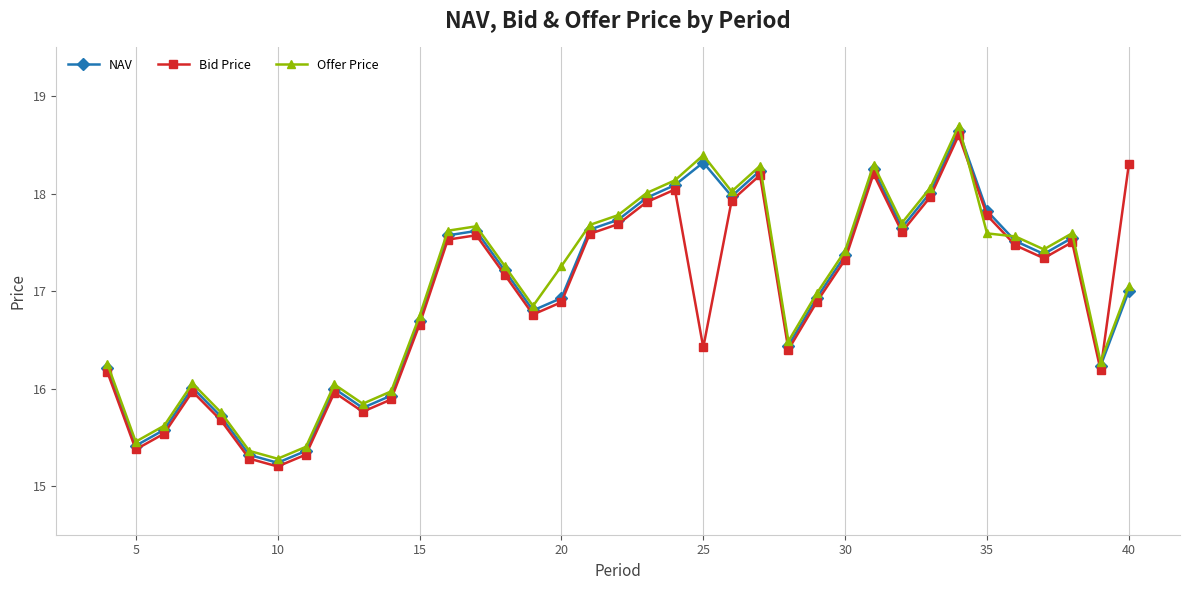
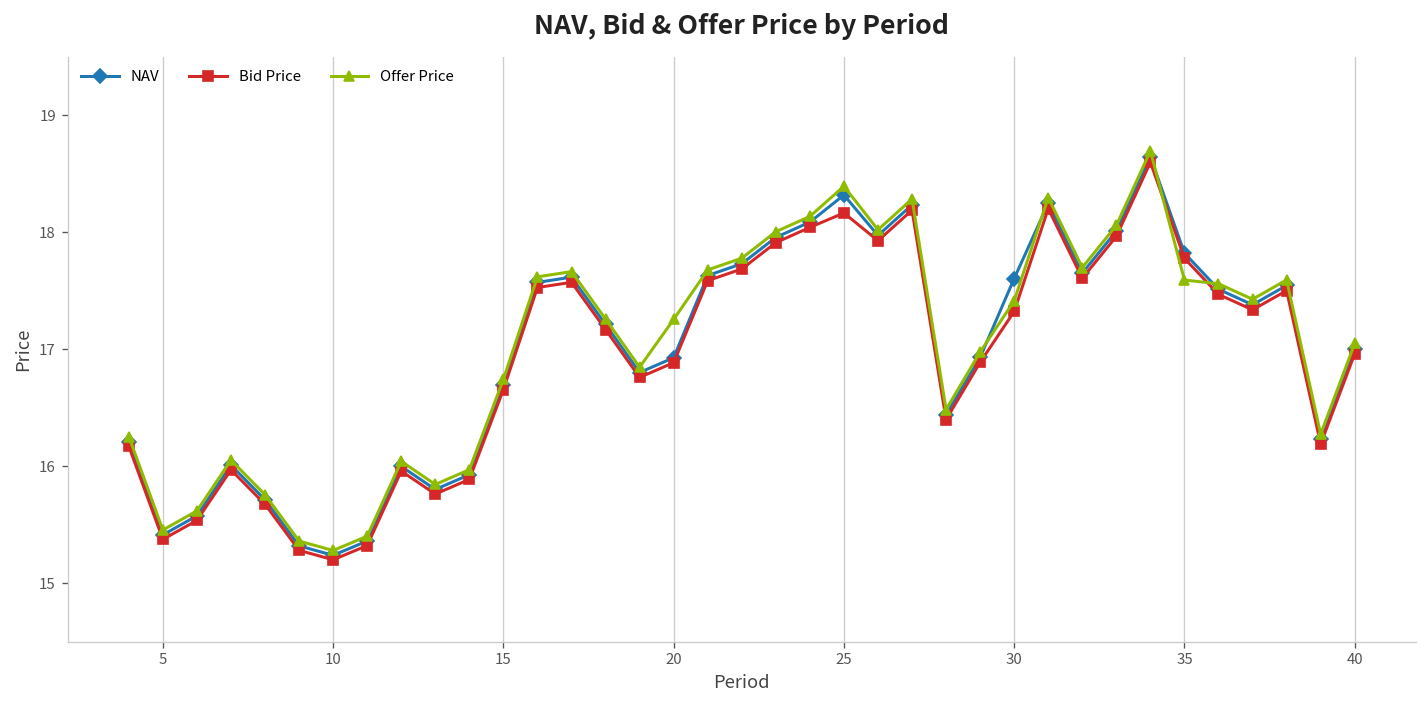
  {
    "NAV": {
      "5": 15.4,
      "10": 15.2,
      "15": 16.7,
      "20": 16.9,
      "25": 18.3,
-     "30": 17.4,
+     "30": 17.6,
      "35": 17.8,
      "40": 17.0
    },
    "Bid Price": {
      "5": 15.4,
      "10": 15.2,
      "15": 16.7,
      "20": 16.9,
-     "25": 16.4,
+     "25": 18.2,
      "30": 17.3,
      "35": 17.8,
-     "40": 18.3
+     "40": 17.0
    },
    "Offer Price": {
      "5": 15.5,
      "10": 15.3,
      "15": 16.7,
      "20": 17.3,
      "25": 18.4,
      "30": 17.4,
      "35": 17.6,
      "40": 17.0
    }
  }
